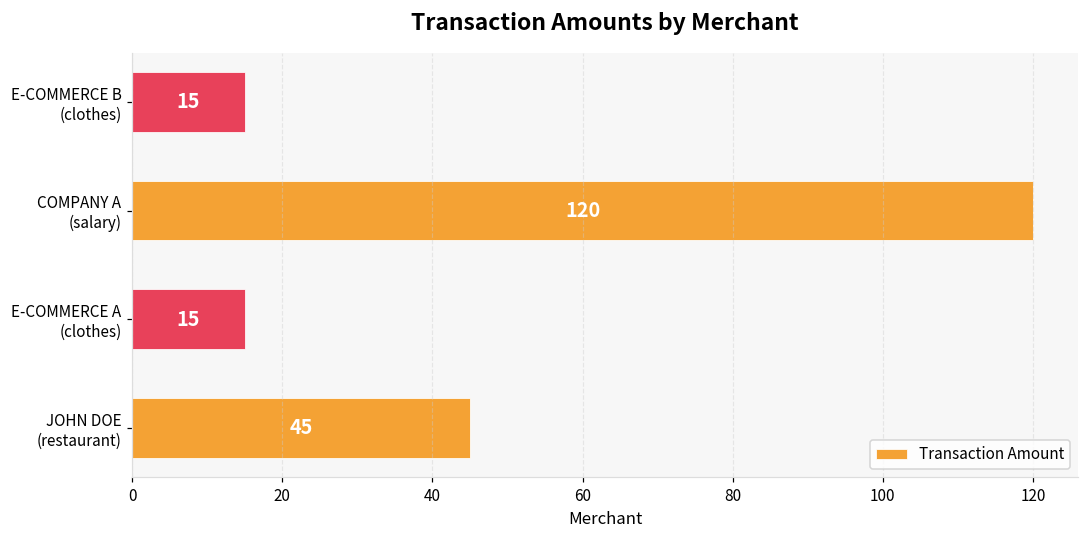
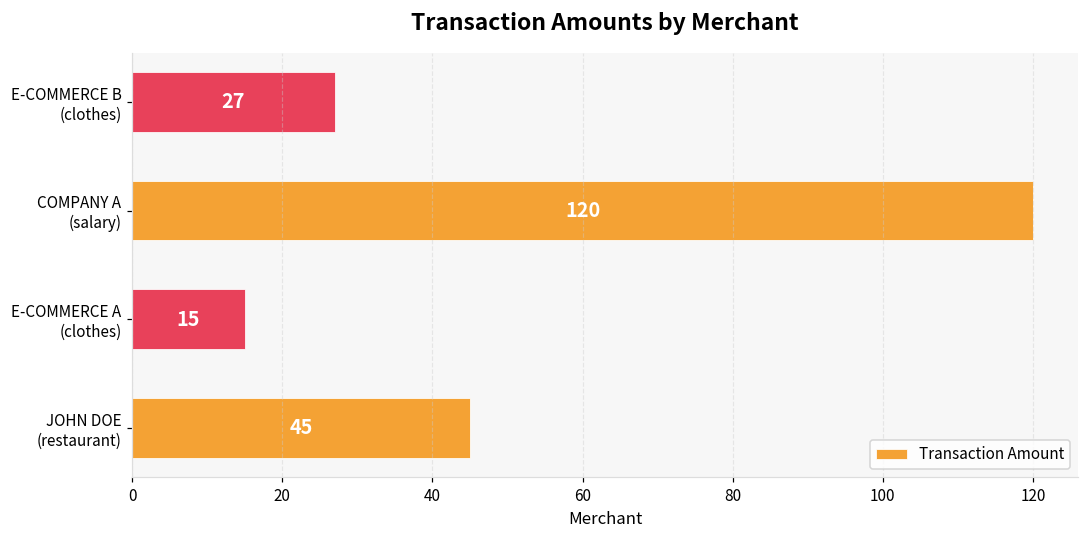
  {
-   "E-COMMERCE B (clothes)": 15,
+   "E-COMMERCE B (clothes)": 27,
    "COMPANY A (salary)": 120,
    "E-COMMERCE A (clothes)": 15,
    "JOHN DOE (restaurant)": 45
  }
